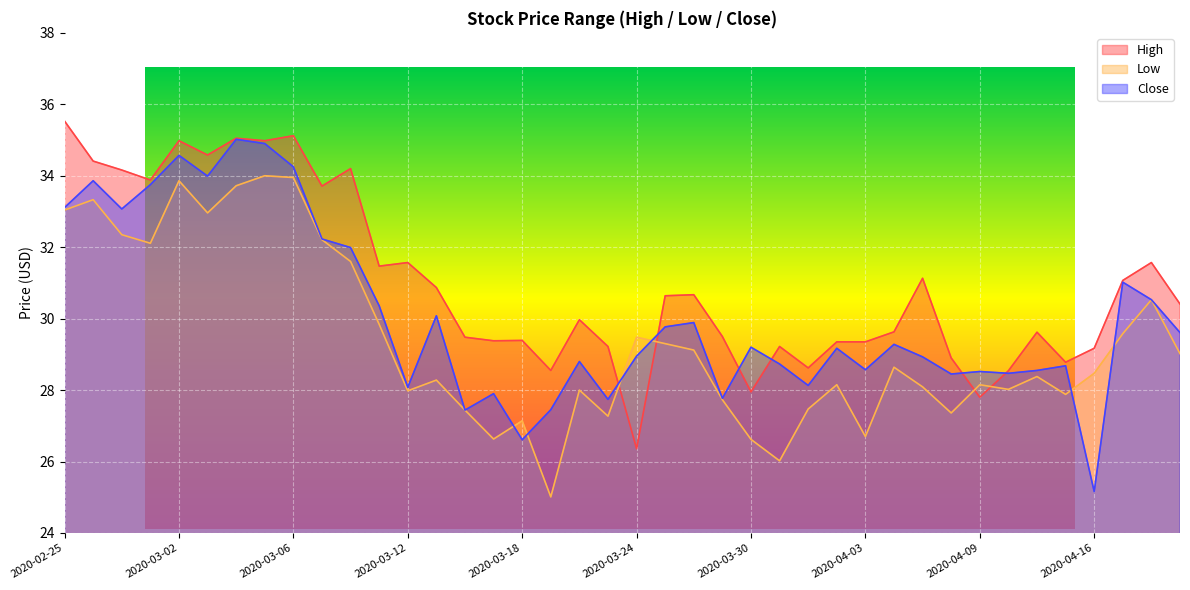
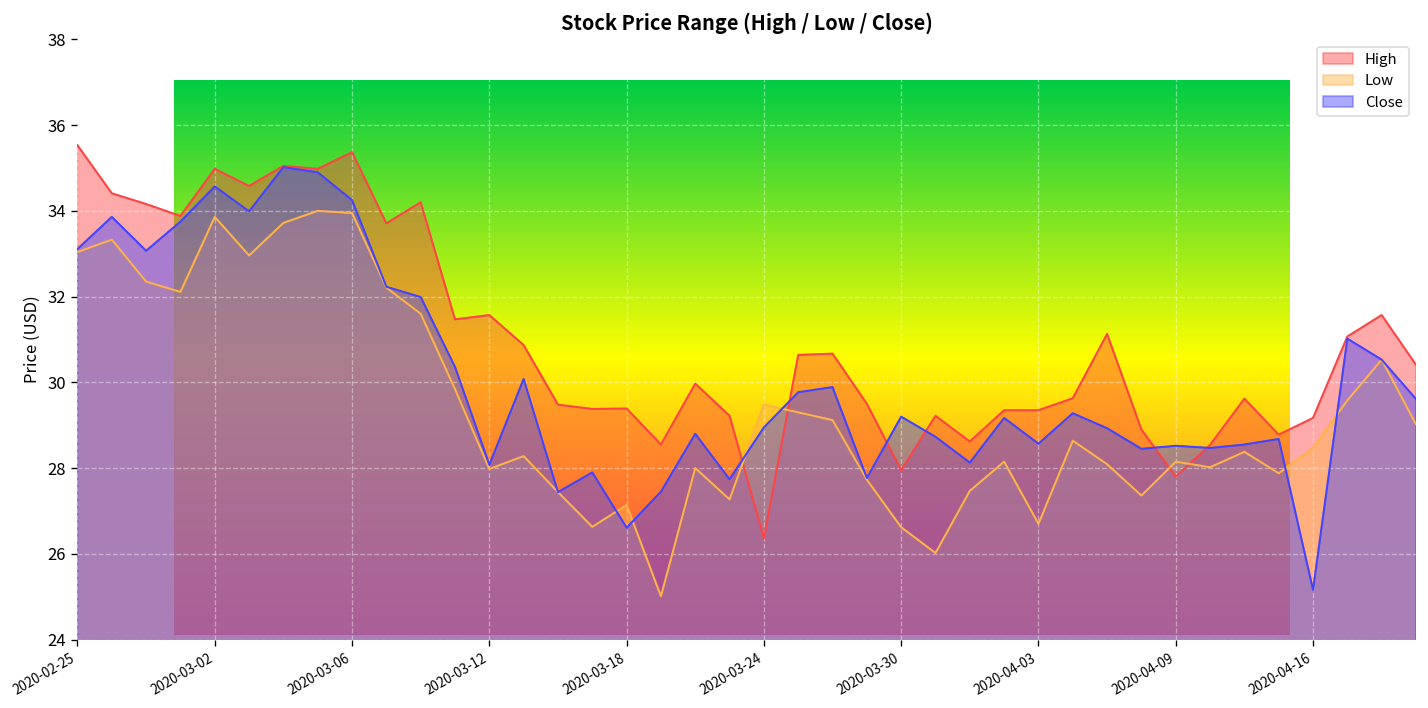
  {
    "High": {
      "2020-02-25": 35.5,
      "2020-03-02": 35.0,
-     "2020-03-06": 35.1,
+     "2020-03-06": 35.4,
      "2020-03-12": 31.6,
      "2020-03-18": 29.4,
      "2020-03-24": 26.4,
      "2020-03-30": 28.0,
      "2020-04-03": 29.4,
      "2020-04-09": 27.8,
      "2020-04-16": 29.2
    },
    "Low": {
      "2020-03-02": 33.9,
      "2020-03-06": 34.0,
      "2020-03-12": 28.0,
      "2020-03-18": 27.1,
      "2020-03-24": 29.5,
      "2020-03-30": 26.6,
      "2020-04-03": 26.7,
      "2020-04-09": 28.2,
      "2020-04-16": 28.5
    },
    "Close": {
      "2020-03-02": 34.6,
      "2020-03-06": 34.3,
      "2020-03-12": 28.1,
      "2020-03-18": 26.6,
      "2020-03-24": 29.0,
      "2020-03-30": 29.2,
      "2020-04-03": 28.6,
      "2020-04-09": 28.5,
      "2020-04-16": 25.2
    }
  }
